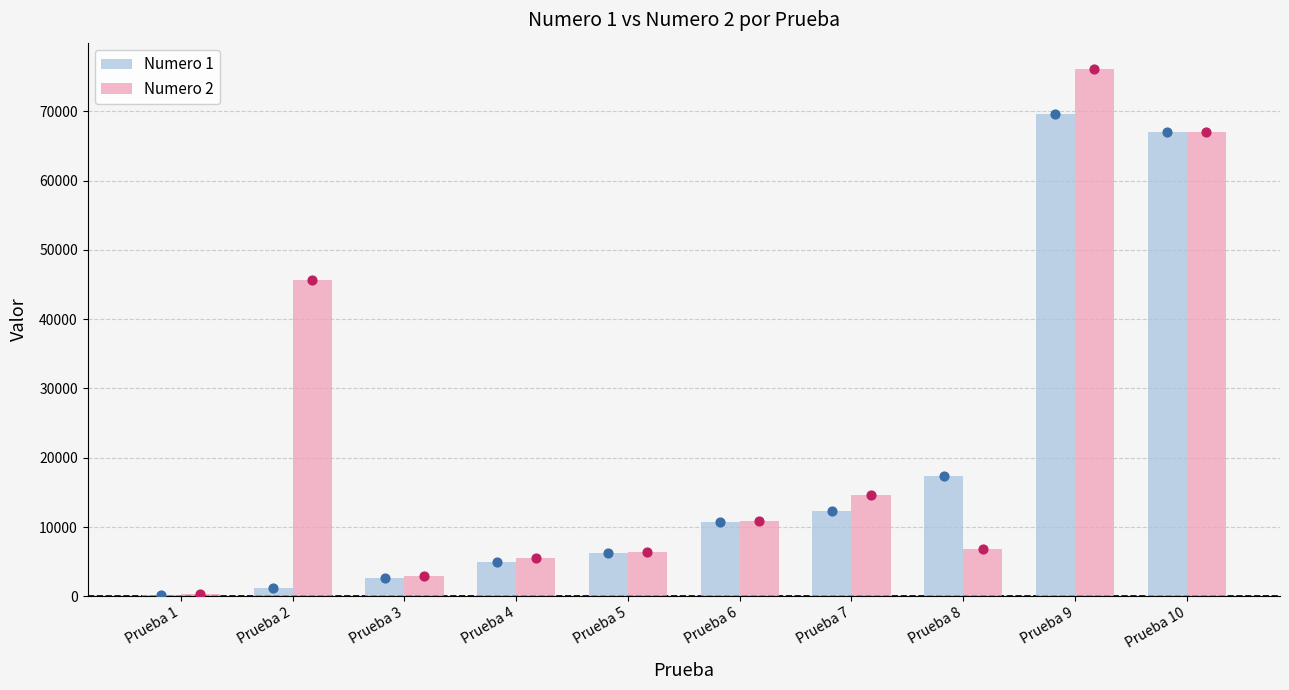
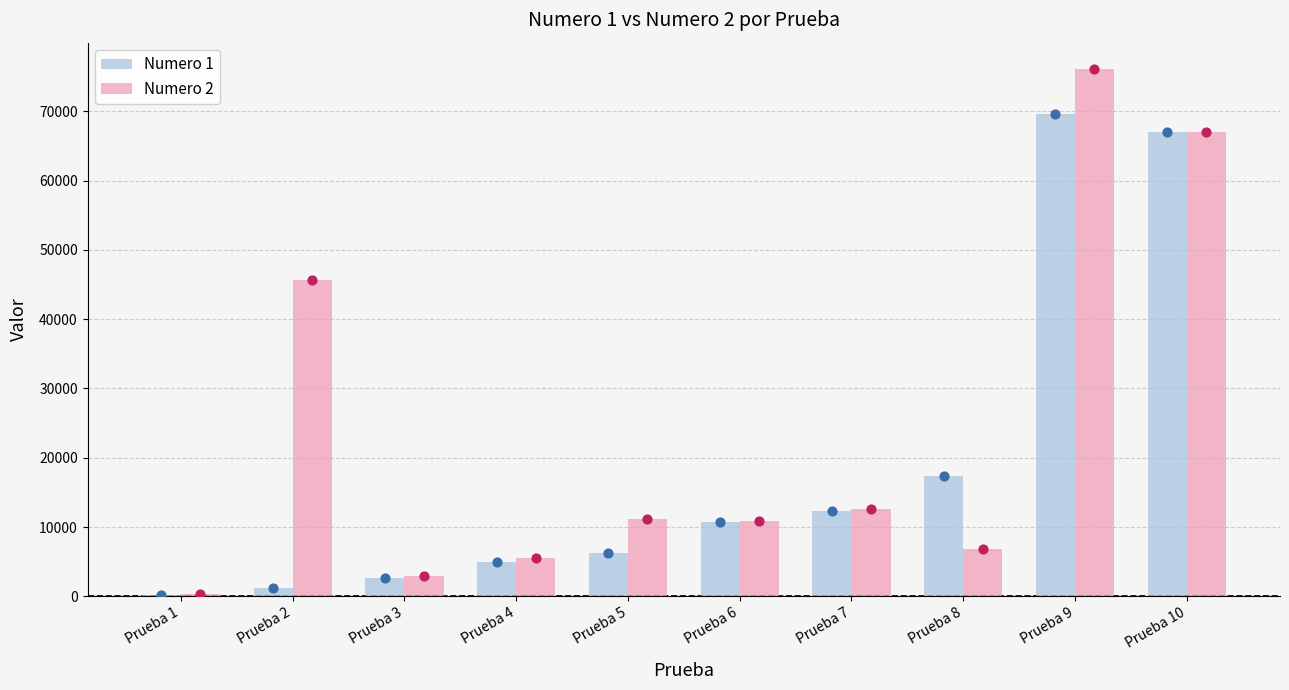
  {
    "Numero 1": {
      "Prueba 2": 1000,
      "Prueba 3": 3000,
      "Prueba 4": 5000,
      "Prueba 5": 6000,
      "Prueba 6": 11000,
      "Prueba 7": 12000,
      "Prueba 8": 17000,
      "Prueba 9": 70000,
      "Prueba 10": 67000
    },
    "Numero 2": {
      "Prueba 2": 46000,
      "Prueba 3": 3000,
      "Prueba 4": 6000,
-     "Prueba 5": 6000,
+     "Prueba 5": 11000,
      "Prueba 6": 11000,
-     "Prueba 7": 15000,
+     "Prueba 7": 13000,
      "Prueba 8": 7000,
      "Prueba 9": 76000,
      "Prueba 10": 67000
    }
  }
